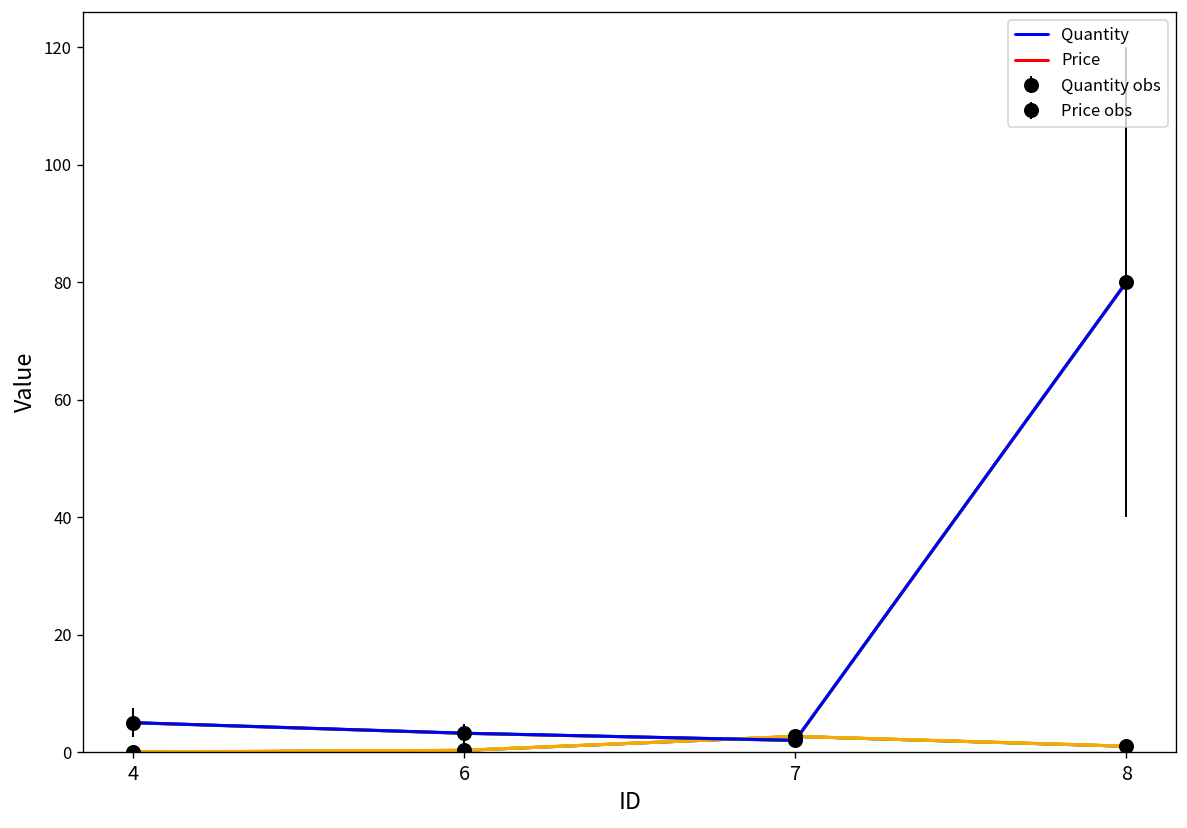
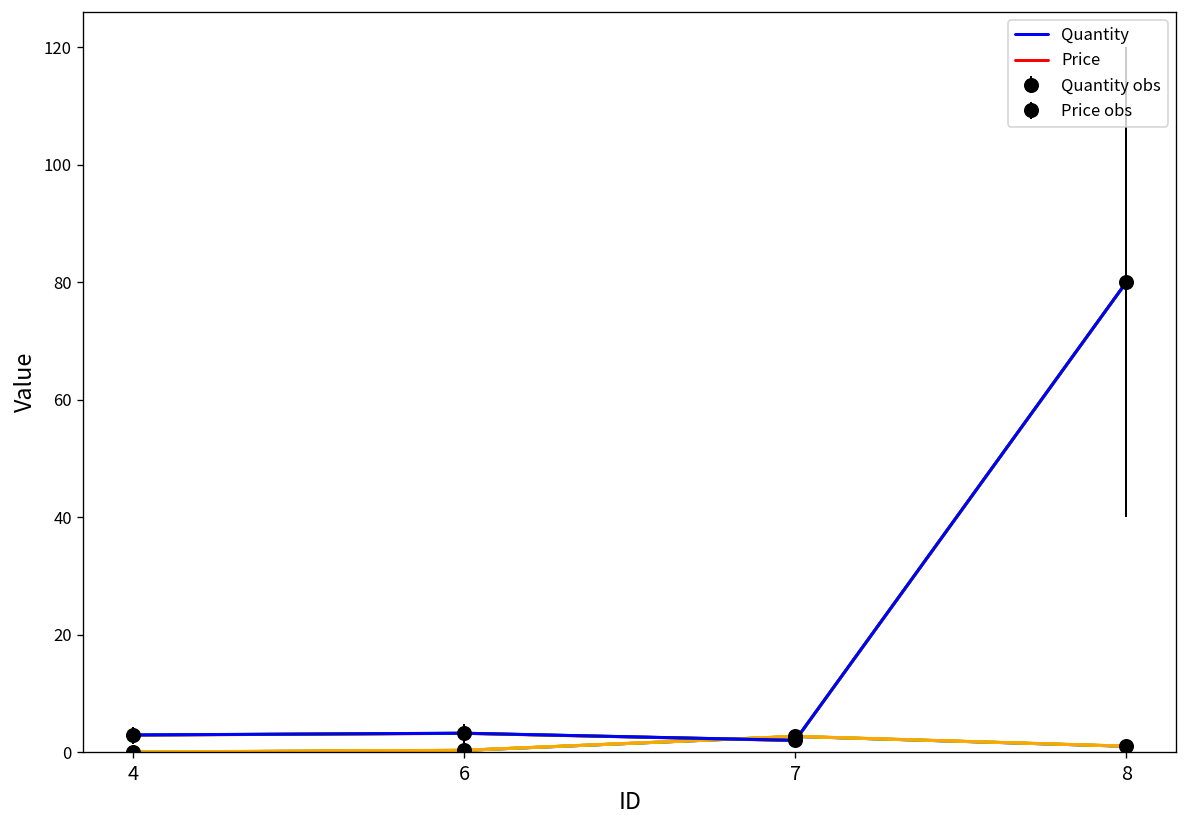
  {
    "Quantity": {
      "4": 0,
      "6": 0,
      "7": 3,
      "8": 1
    },
    "Price": {
-     "4": 5,
+     "4": 3,
      "6": 3,
      "7": 2,
      "8": 80
    }
  }
